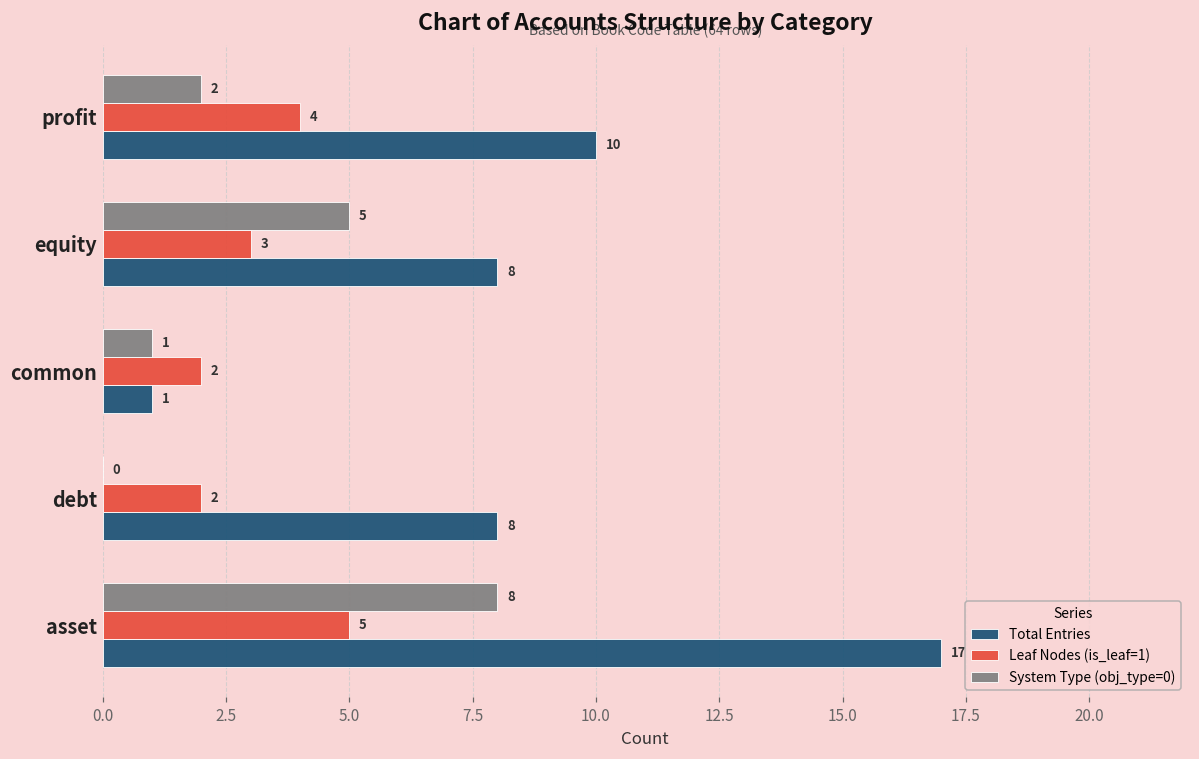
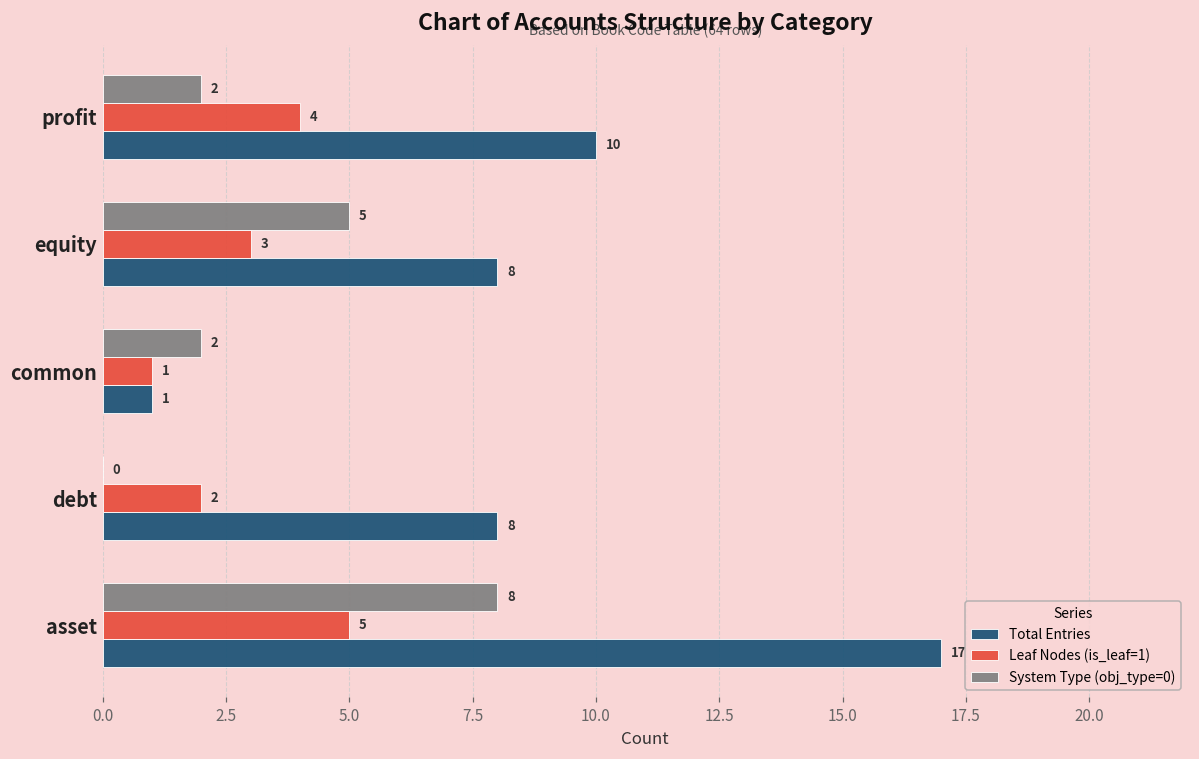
  {
    "Total Entries": {
      "profit": 10,
      "equity": 8,
      "common": 1,
      "debt": 8
    },
    "Leaf Nodes (is_leaf=1)": {
      "profit": 4,
      "equity": 3,
-     "common": 2,
+     "common": 1,
      "debt": 2,
      "asset": 5
    },
    "System Type (obj_type=0)": {
      "profit": 2,
      "equity": 5,
-     "common": 1,
+     "common": 2,
      "debt": 0,
      "asset": 8
    }
  }
